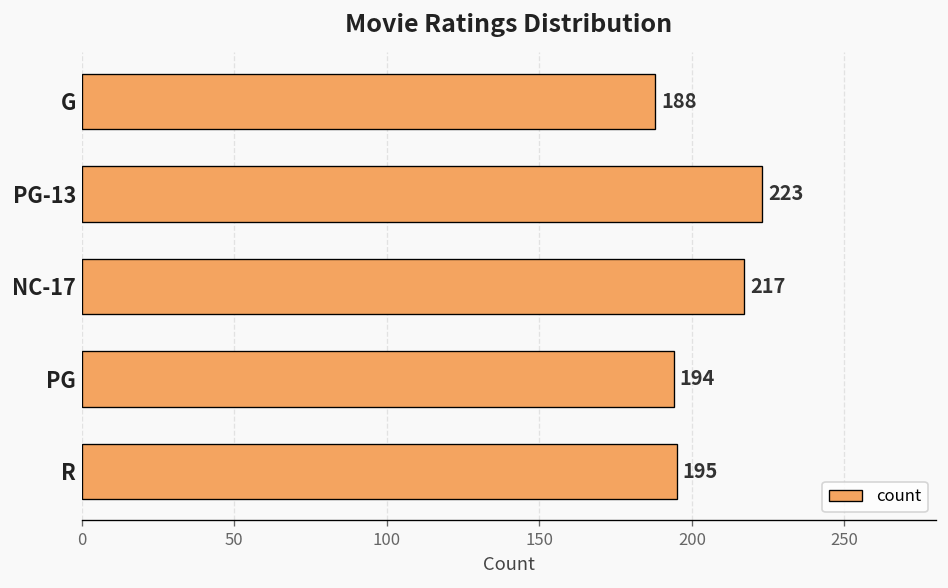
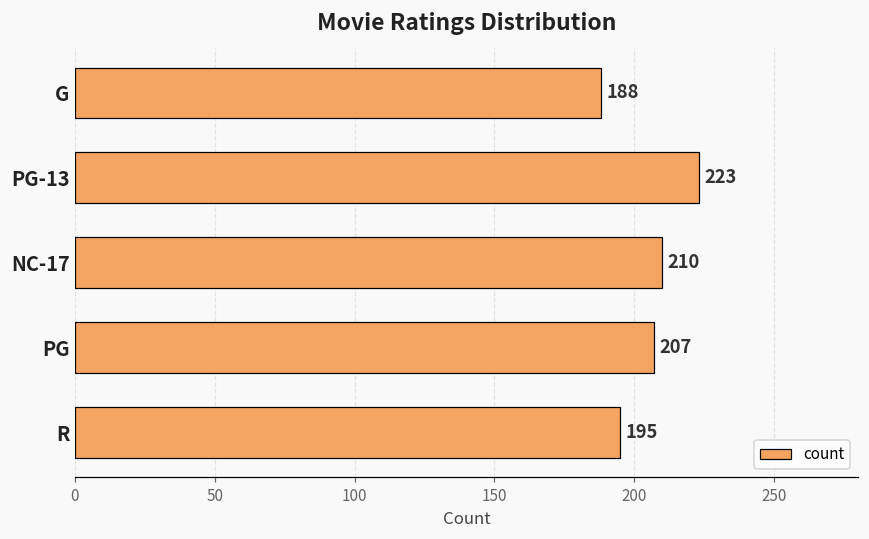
  {
    "G": 188,
    "PG-13": 223,
-   "NC-17": 217,
-   "PG": 194,
+   "NC-17": 210,
+   "PG": 207,
    "R": 195
  }
